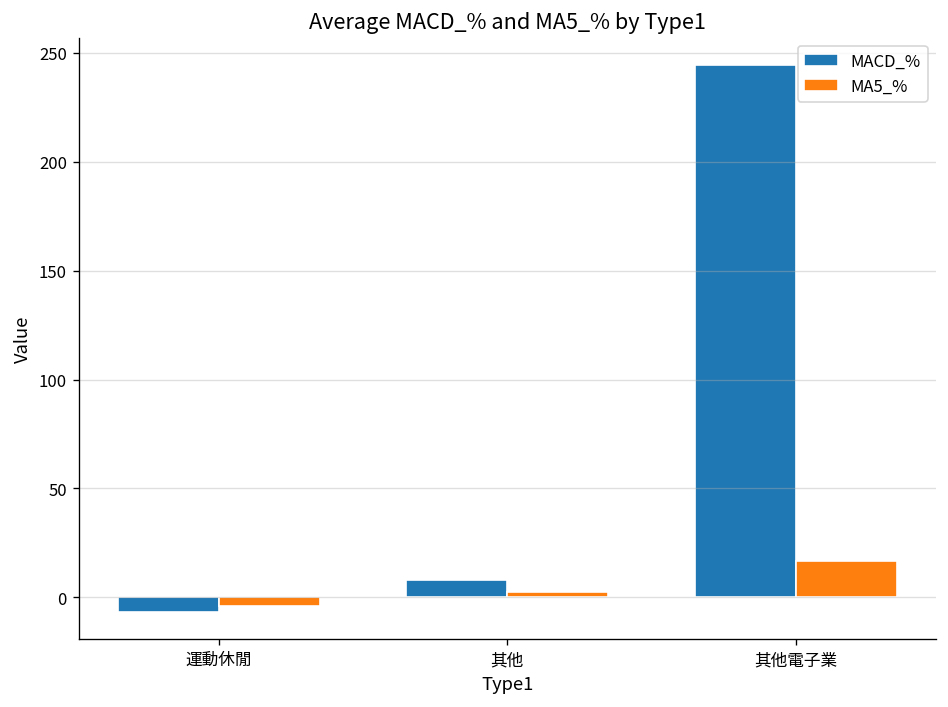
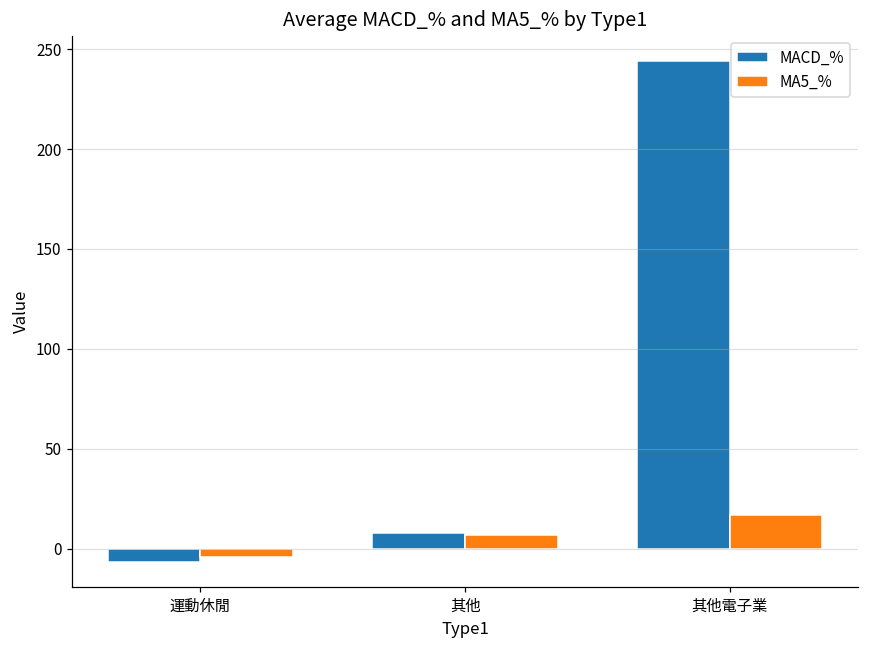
  {
    "MACD_%": {
      "運動休閒": -7,
      "其他": 8,
      "其他電子業": 244
    },
    "MA5_%": {
      "運動休閒": -4,
-     "其他": 2,
+     "其他": 7,
      "其他電子業": 17
    }
  }
